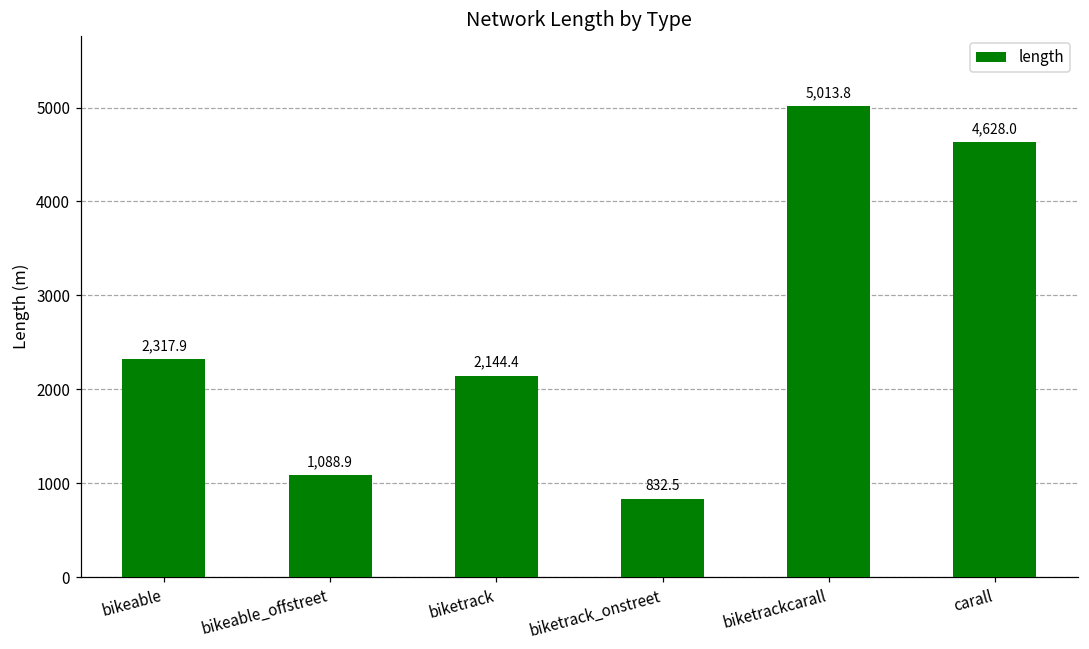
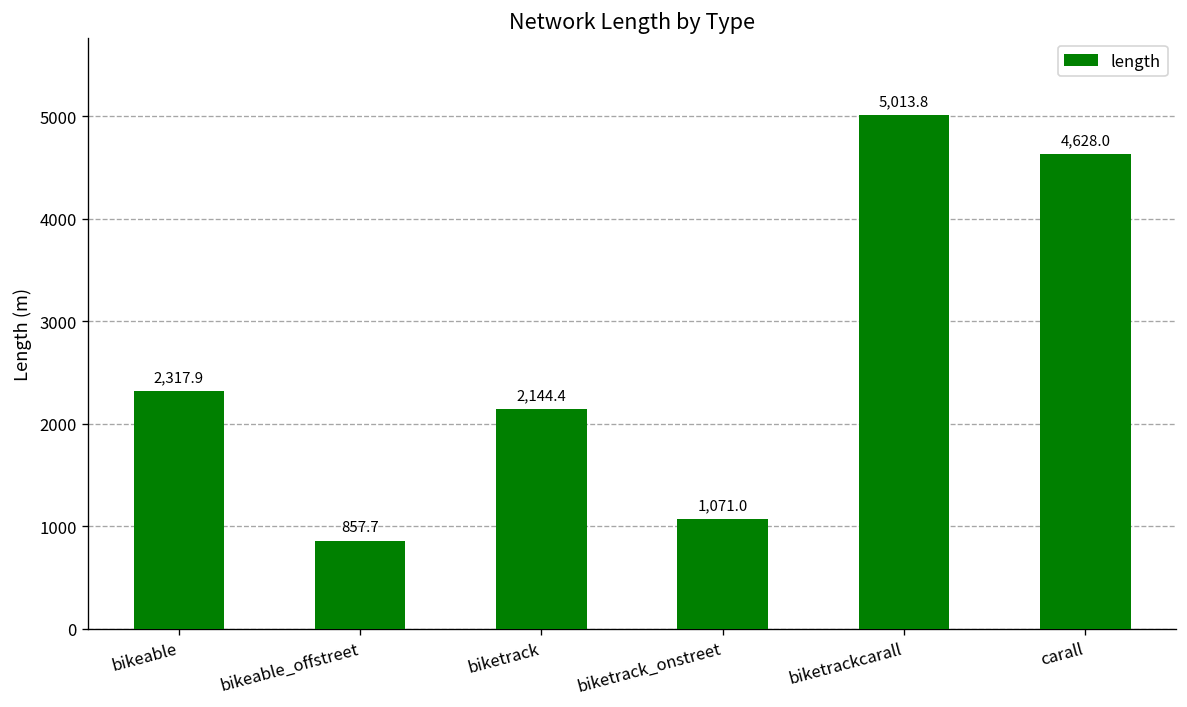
  {
    "bikeable": "2,317.9",
-   "bikeable_offstreet": "1,088.9",
+   "bikeable_offstreet": "857.7",
    "biketrack": "2,144.4",
-   "biketrack_onstreet": "832.5",
+   "biketrack_onstreet": "1,071.0",
    "biketrackcarall": "5,013.8",
    "carall": "4,628.0"
  }
